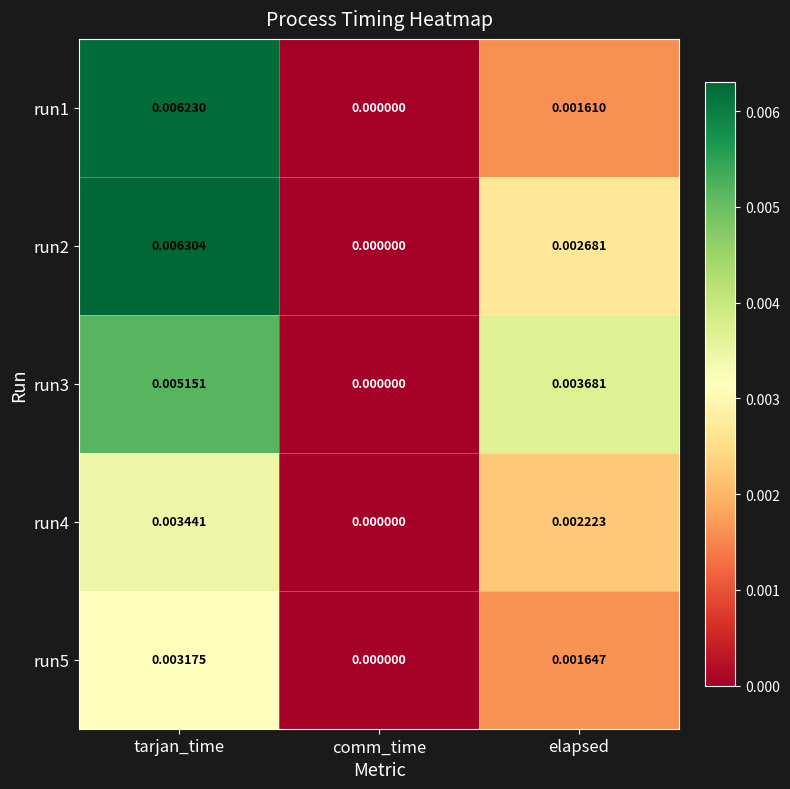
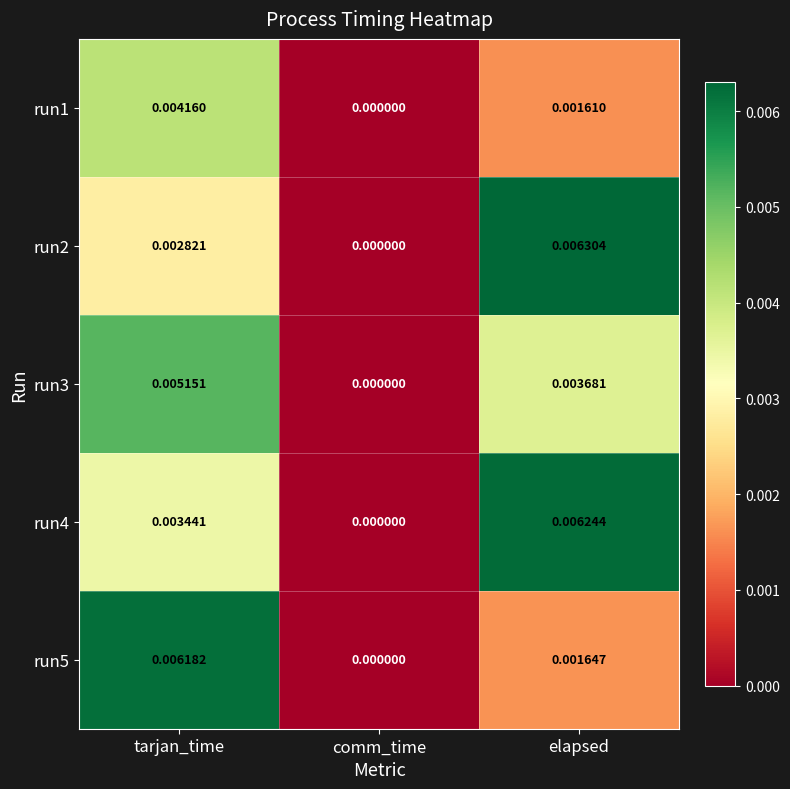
  {
    "run1": {
-     "tarjan_time": 0.006230,
+     "tarjan_time": 0.004160,
      "comm_time": 0.000000,
      "elapsed": 0.001610
    },
    "run2": {
-     "tarjan_time": 0.006304,
+     "tarjan_time": 0.002821,
      "comm_time": 0.000000,
-     "elapsed": 0.002681
+     "elapsed": 0.006304
    },
    "run3": {
      "tarjan_time": 0.005151,
      "comm_time": 0.000000,
      "elapsed": 0.003681
    },
    "run4": {
      "tarjan_time": 0.003441,
      "comm_time": 0.000000,
-     "elapsed": 0.002223
+     "elapsed": 0.006244
    },
    "run5": {
-     "tarjan_time": 0.003175,
+     "tarjan_time": 0.006182,
      "comm_time": 0.000000,
      "elapsed": 0.001647
    }
  }
